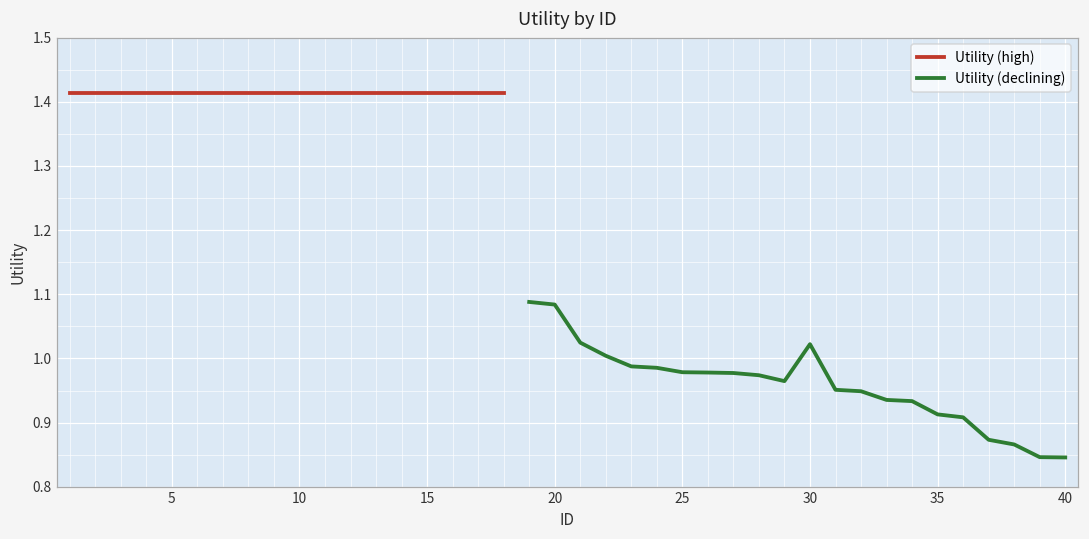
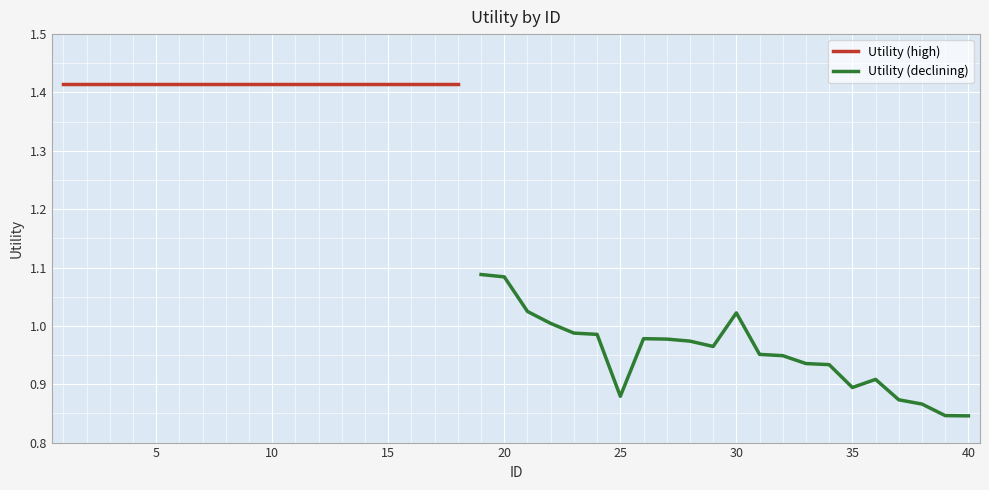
  {
    "Utility (high)": {
      "5": 1.41,
      "10": 1.41,
      "15": 1.41
    },
    "Utility (declining)": {
      "20": 1.08,
-     "25": 0.98,
+     "25": 0.88,
      "30": 1.02,
-     "35": 0.91,
+     "35": 0.89,
      "40": 0.85
    }
  }
